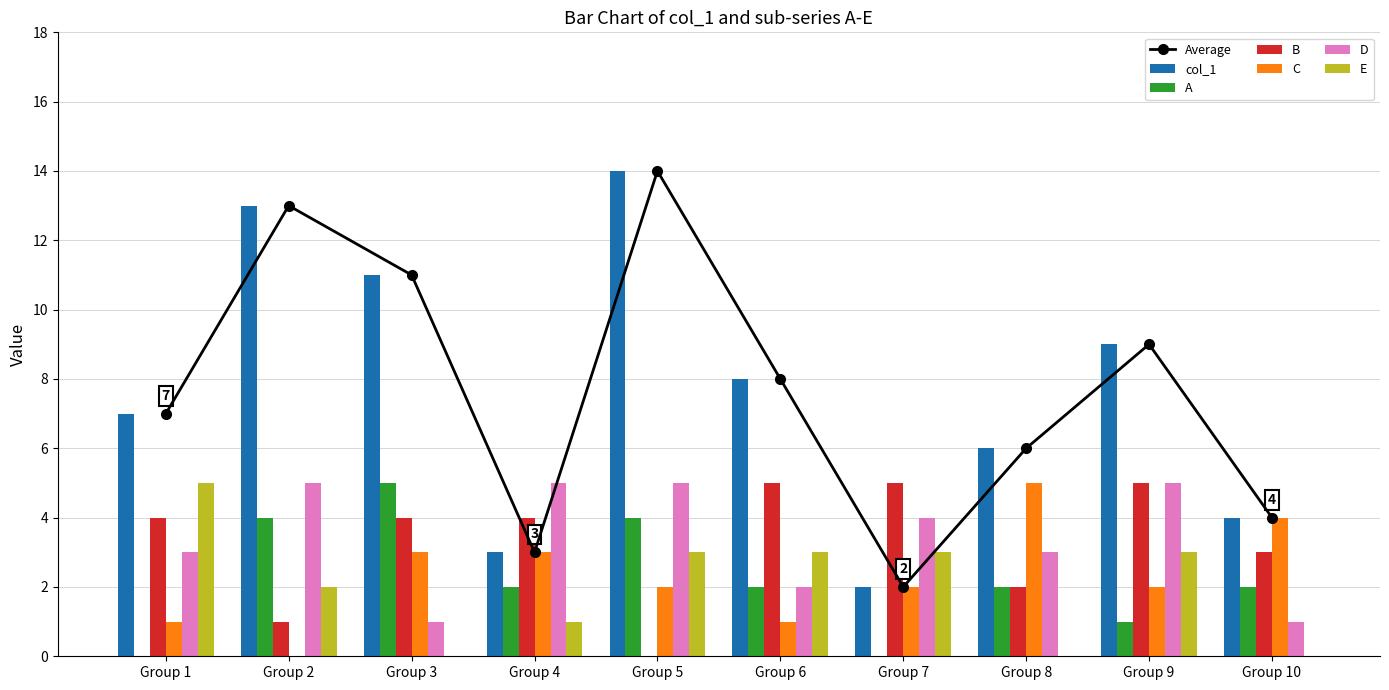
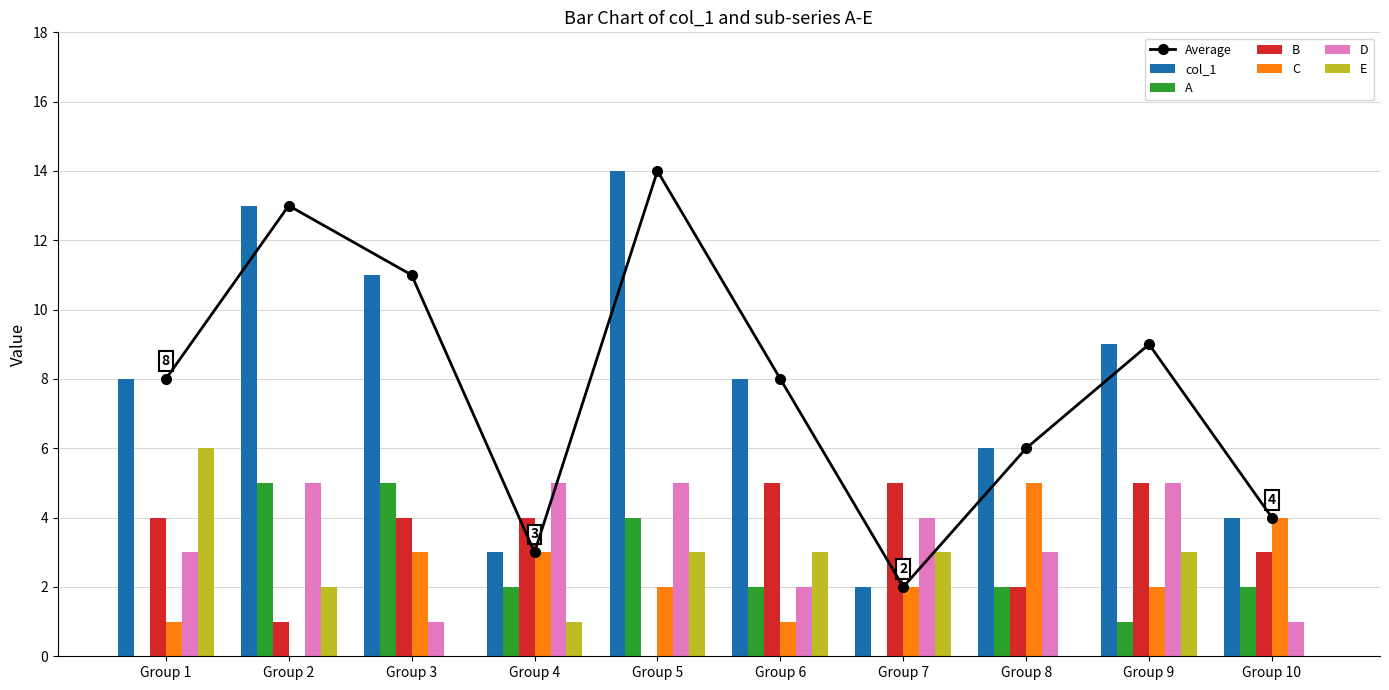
  {
    "col_1": {
-     "Group 1": 7,
+     "Group 1": 8,
      "Group 2": 13,
      "Group 3": 11,
      "Group 4": 3,
      "Group 5": 14,
      "Group 6": 8,
      "Group 7": 2,
      "Group 8": 6,
      "Group 9": 9,
      "Group 10": 4
    },
    "Average": {
-     "Group 1": 7
+     "Group 1": 8
    },
    "A": {
      "Group 1": 0,
-     "Group 2": 4,
+     "Group 2": 5,
      "Group 3": 5,
      "Group 4": 2,
      "Group 5": 4,
      "Group 6": 2,
      "Group 7": 0,
      "Group 8": 2,
      "Group 9": 1,
      "Group 10": 2
    },
    "B": {
      "Group 1": 4,
      "Group 2": 1,
      "Group 3": 4,
      "Group 5": 0,
      "Group 6": 5,
      "Group 7": 5,
      "Group 8": 2,
      "Group 9": 5,
      "Group 10": 3
    },
    "C": {
      "Group 1": 1,
      "Group 2": 0,
      "Group 3": 3,
      "Group 5": 2,
      "Group 6": 1,
      "Group 8": 5,
      "Group 9": 2
    },
    "D": {
      "Group 1": 3,
      "Group 2": 5,
      "Group 3": 1,
      "Group 4": 5,
      "Group 5": 5,
      "Group 6": 2,
      "Group 7": 4,
      "Group 8": 3,
      "Group 9": 5,
      "Group 10": 1
    },
    "E": {
-     "Group 1": 5,
+     "Group 1": 6,
      "Group 2": 2,
      "Group 3": 0,
      "Group 4": 1,
      "Group 5": 3,
      "Group 6": 3,
      "Group 7": 3,
      "Group 8": 0,
      "Group 9": 3,
      "Group 10": 0
    }
  }
